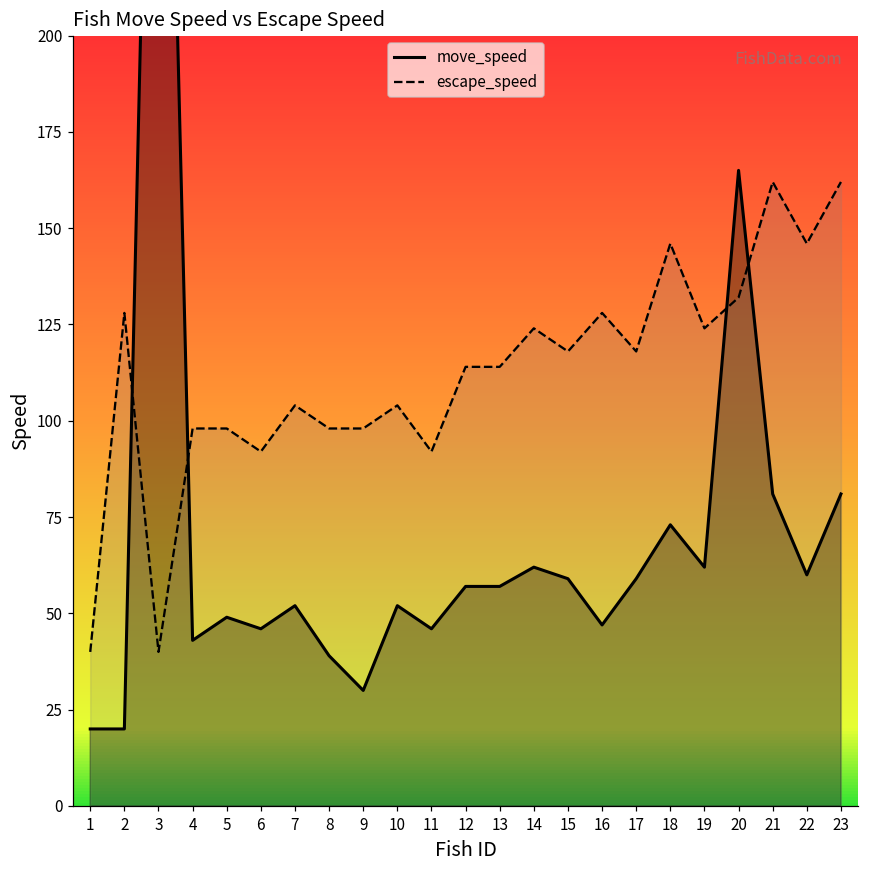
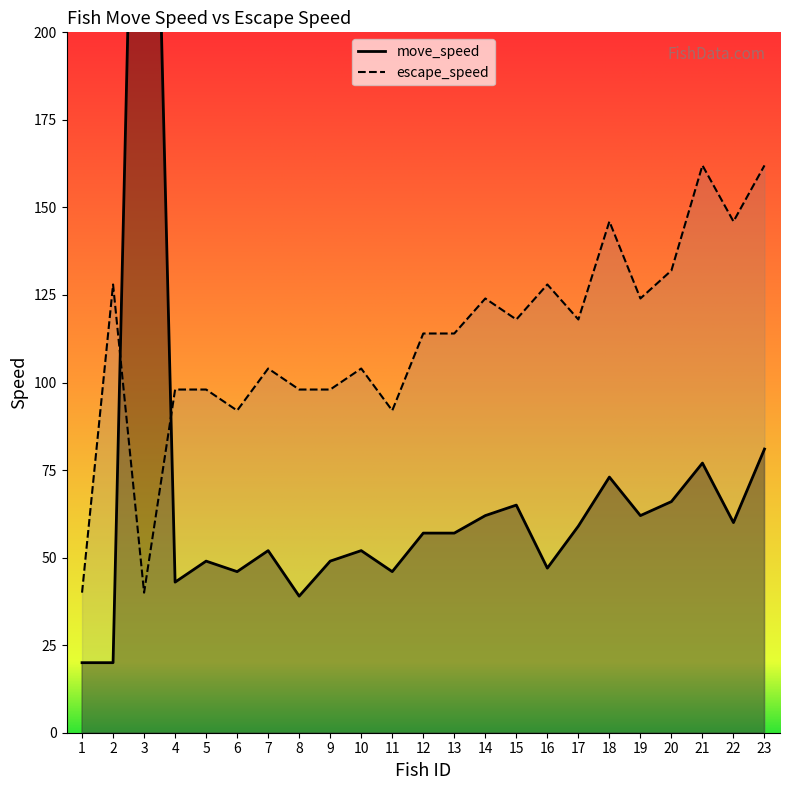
  {
    "move_speed": {
      "1": 20,
      "2": 20,
      "4": 43,
      "5": 49,
      "6": 46,
      "7": 52,
      "8": 39,
-     "9": 30,
+     "9": 49,
      "10": 52,
      "11": 46,
      "12": 57,
      "13": 57,
      "14": 62,
-     "15": 59,
+     "15": 65,
      "16": 47,
      "17": 59,
      "18": 73,
      "19": 62,
-     "20": 165,
-     "21": 81,
+     "20": 66,
+     "21": 77,
      "22": 60,
      "23": 81
    }
  }
